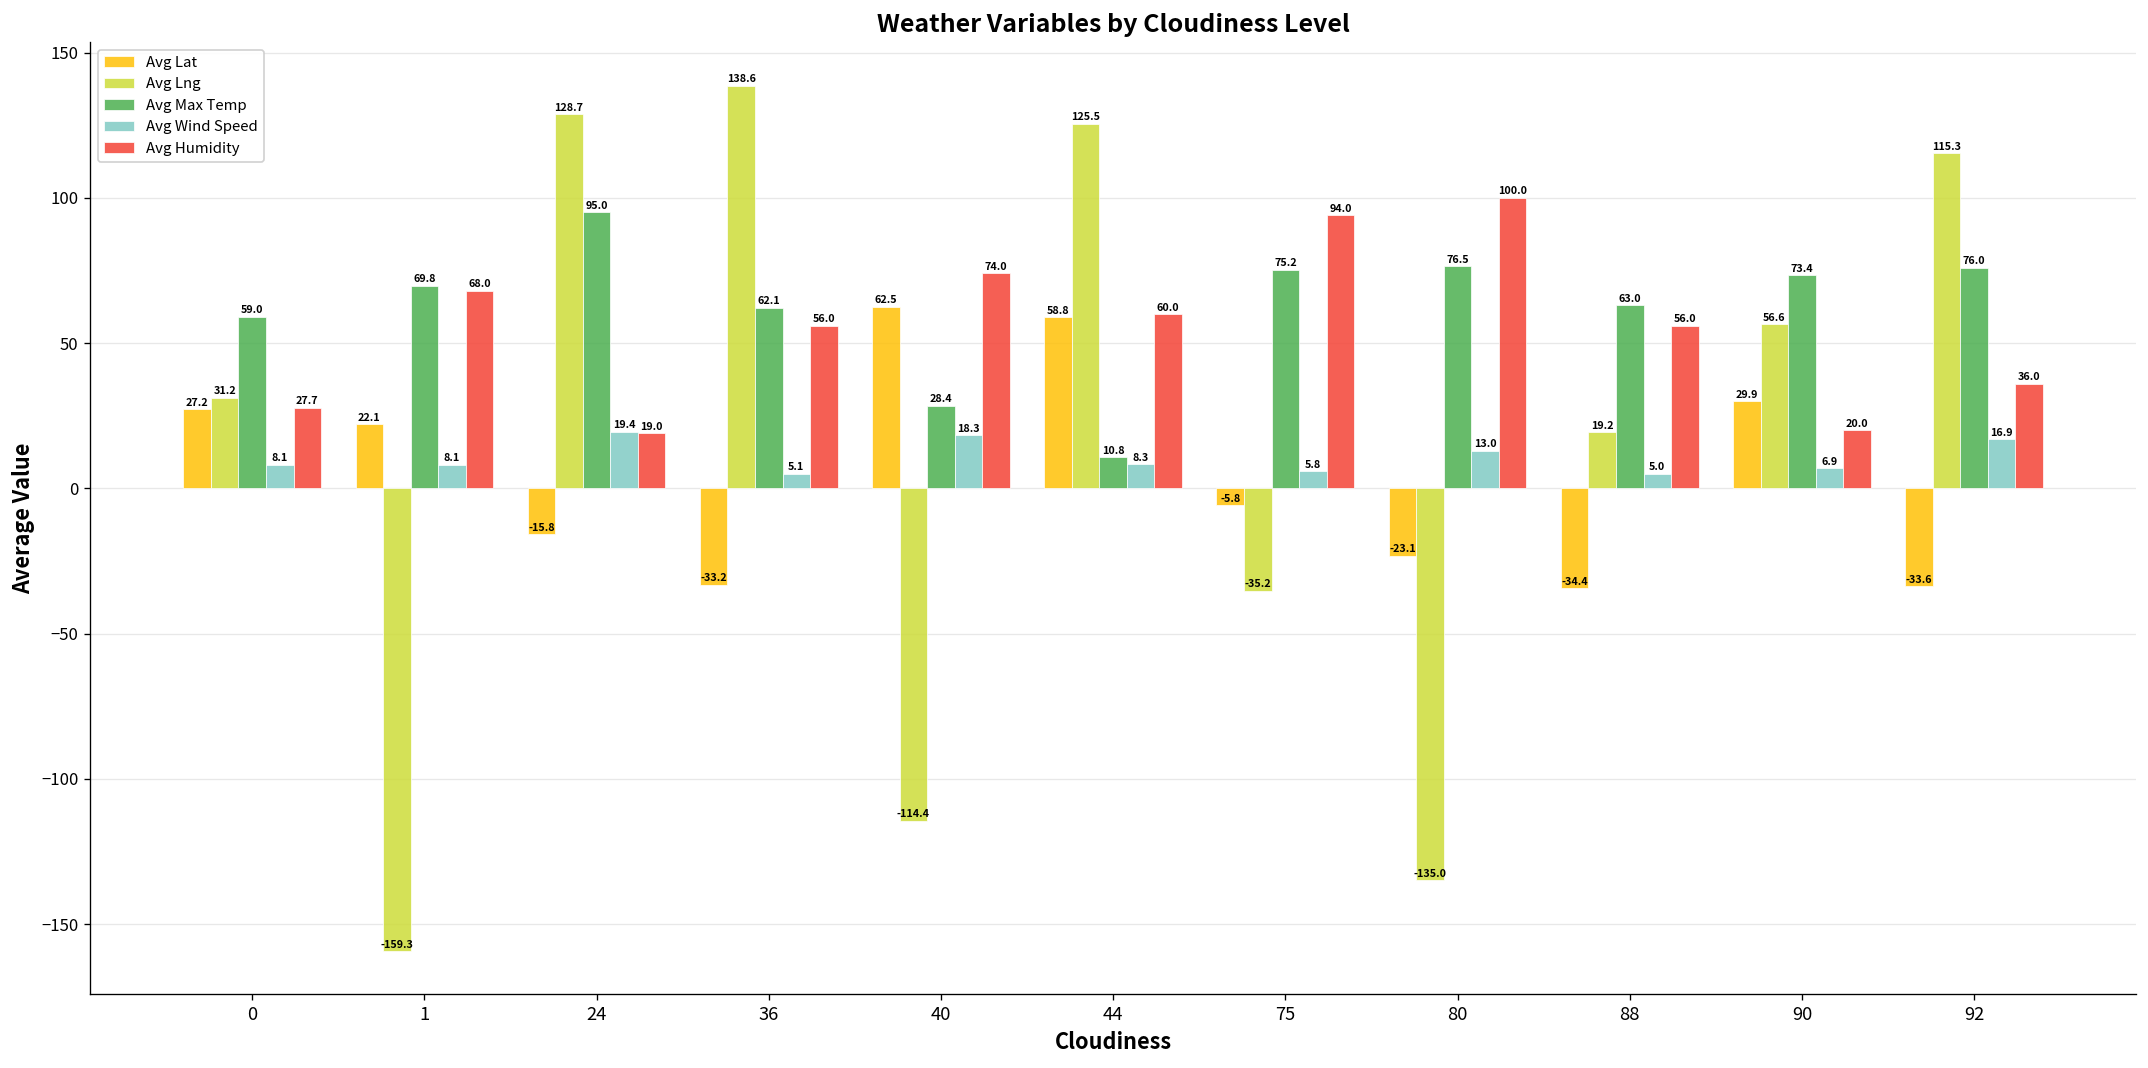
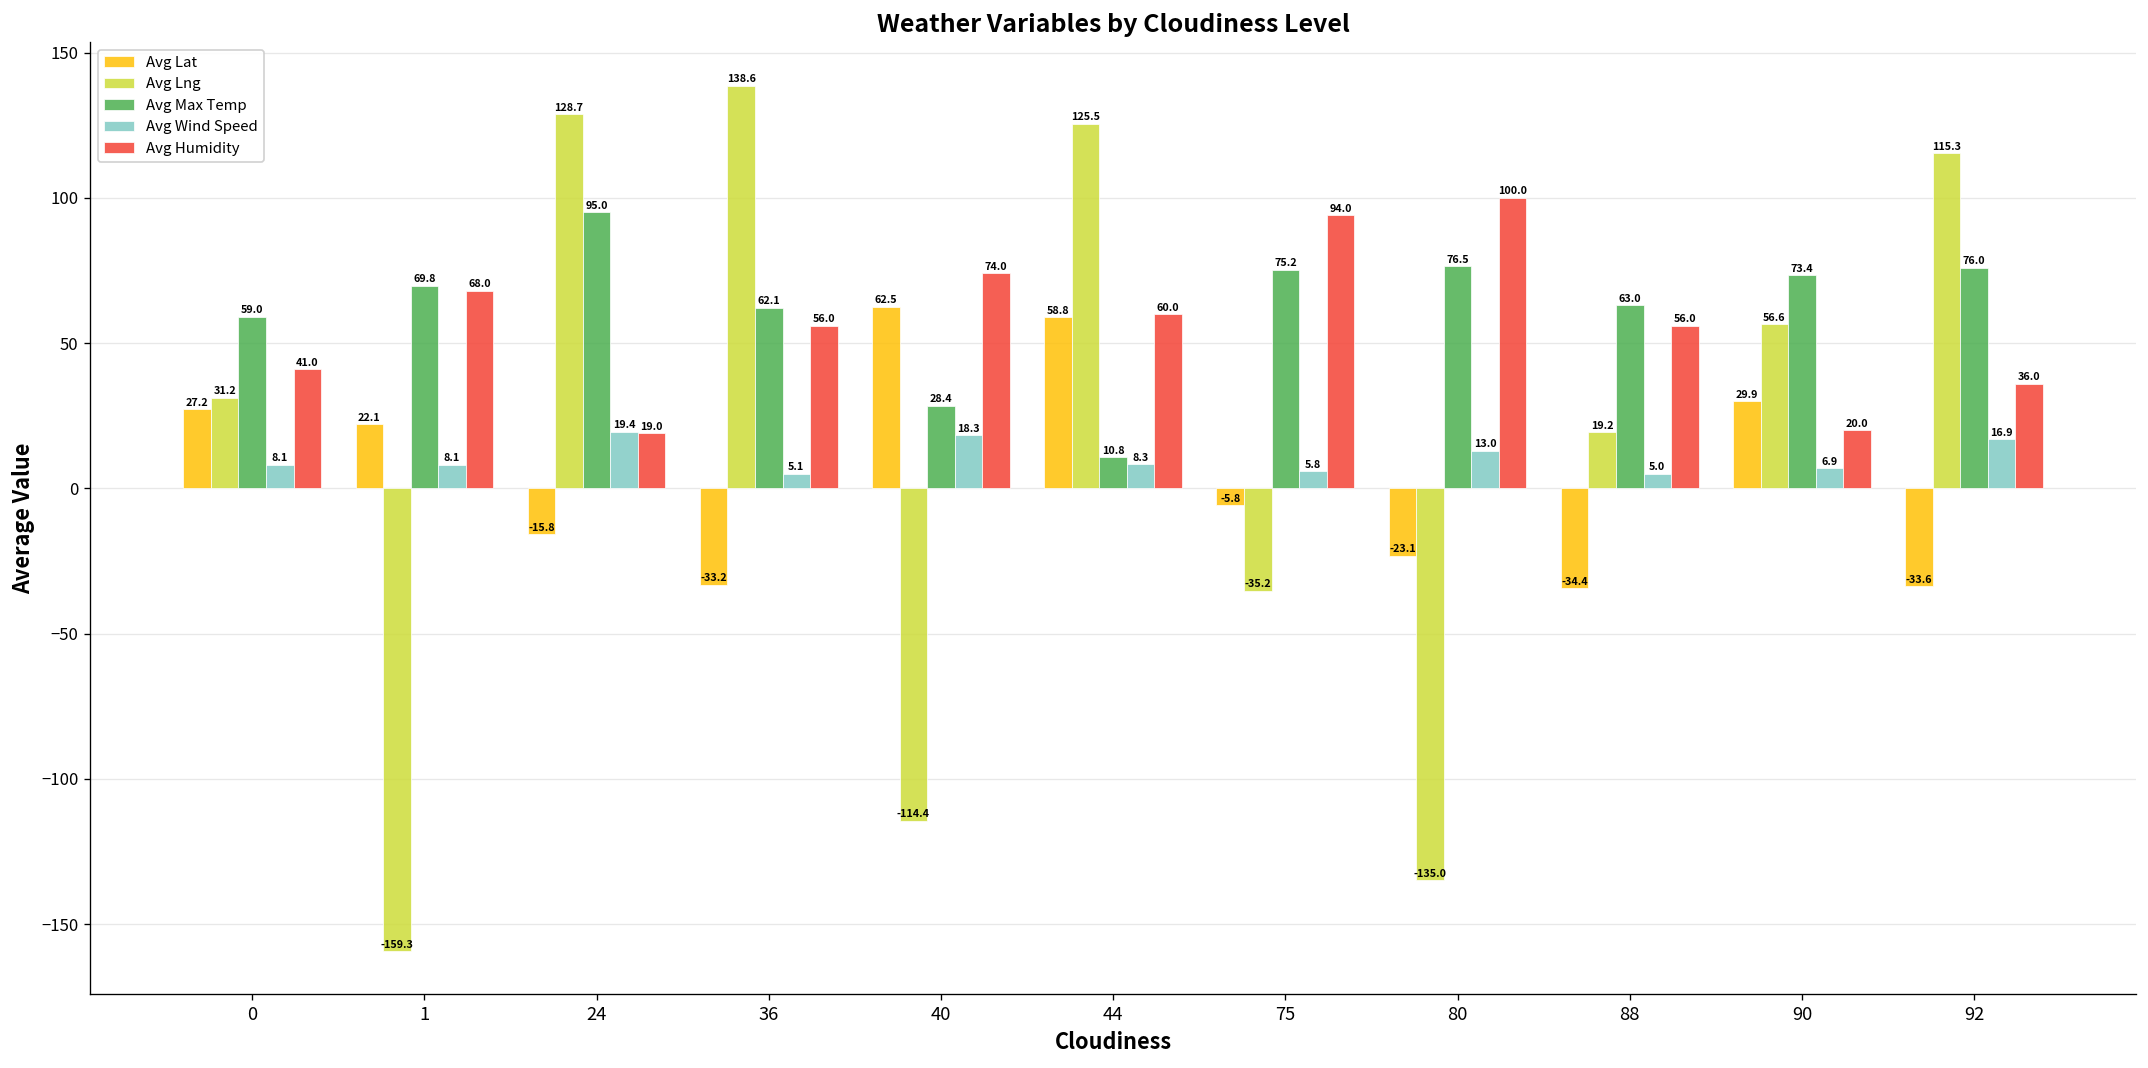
  {
    "Avg Lat": {
      "0": 27.2,
      "1": 22.1,
      "24": -15.8,
      "36": -33.2,
      "40": 62.5,
      "44": 58.8,
      "75": -5.8,
      "80": -23.1,
      "88": -34.4,
      "90": 29.9,
      "92": -33.6
    },
    "Avg Lng": {
      "0": 31.2,
      "1": -159.3,
      "24": 128.7,
      "36": 138.6,
      "40": -114.4,
      "44": 125.5,
      "75": -35.2,
      "80": -135.0,
      "88": 19.2,
      "90": 56.6,
      "92": 115.3
    },
    "Avg Max Temp": {
      "0": 59.0,
      "1": 69.8,
      "24": 95.0,
      "36": 62.1,
      "40": 28.4,
      "44": 10.8,
      "75": 75.2,
      "80": 76.5,
      "88": 63.0,
      "90": 73.4,
      "92": 76.0
    },
    "Avg Wind Speed": {
      "0": 8.1,
      "1": 8.1,
      "24": 19.4,
      "36": 5.1,
      "40": 18.3,
      "44": 8.3,
      "75": 5.8,
      "80": 13.0,
      "88": 5.0,
      "90": 6.9,
      "92": 16.9
    },
    "Avg Humidity": {
-     "0": 27.7,
+     "0": 41.0,
      "1": 68.0,
      "24": 19.0,
      "36": 56.0,
      "40": 74.0,
      "44": 60.0,
      "75": 94.0,
      "80": 100.0,
      "88": 56.0,
      "90": 20.0,
      "92": 36.0
    }
  }
